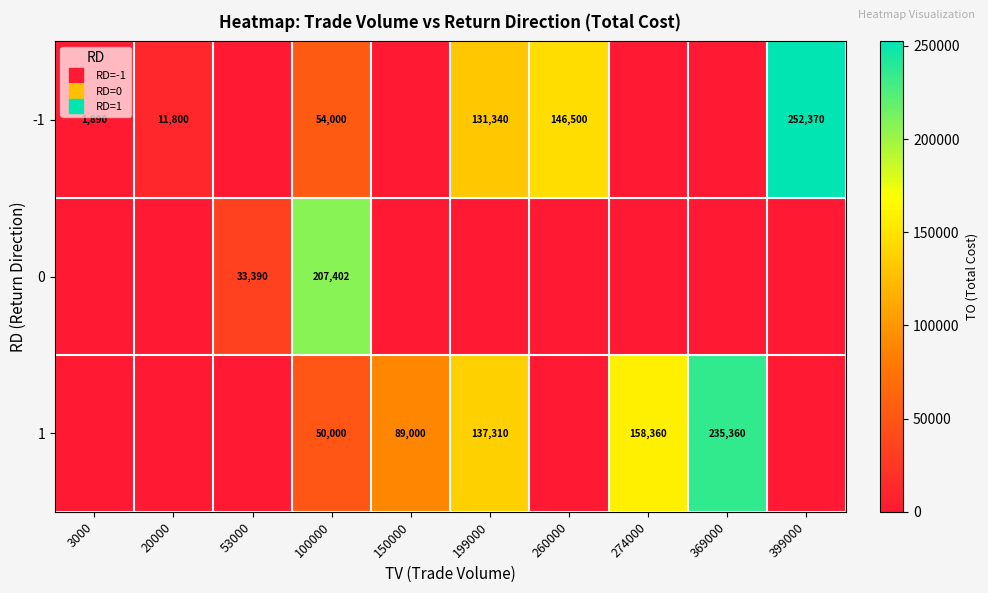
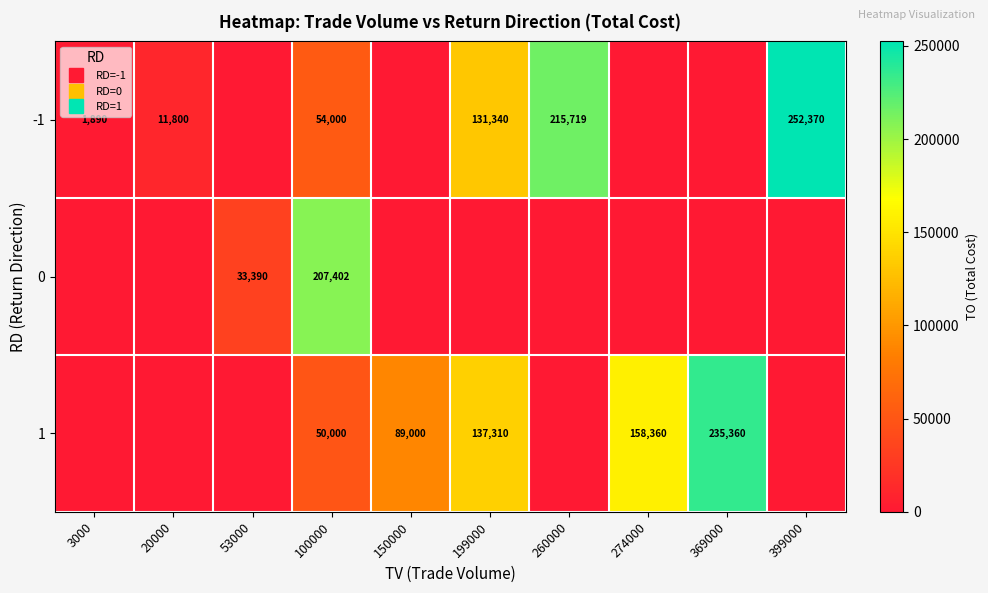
  {
    "-1": {
      "20000": "11,800",
      "100000": "54,000",
      "199000": "131,340",
-     "260000": "146,500",
+     "260000": "215,719",
      "399000": "252,370"
    },
    "0": {
      "53000": "33,390",
      "100000": "207,402"
    },
    "1": {
      "100000": "50,000",
      "150000": "89,000",
      "199000": "137,310",
      "274000": "158,360",
      "369000": "235,360"
    }
  }
